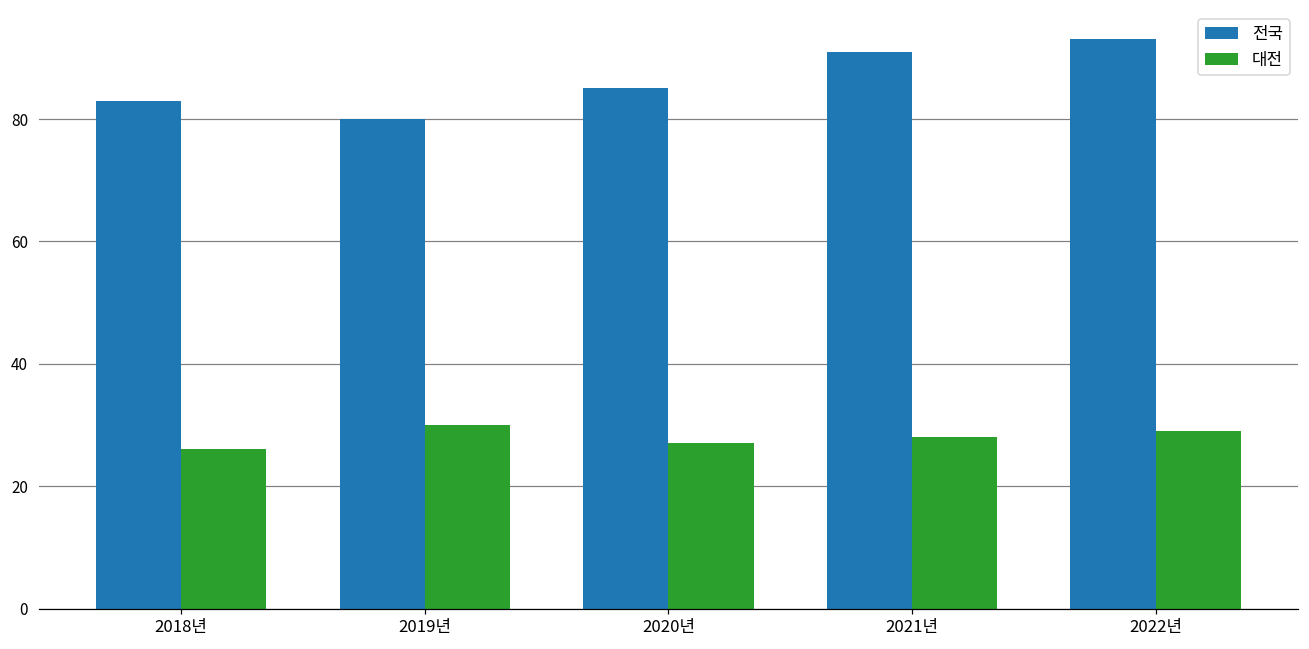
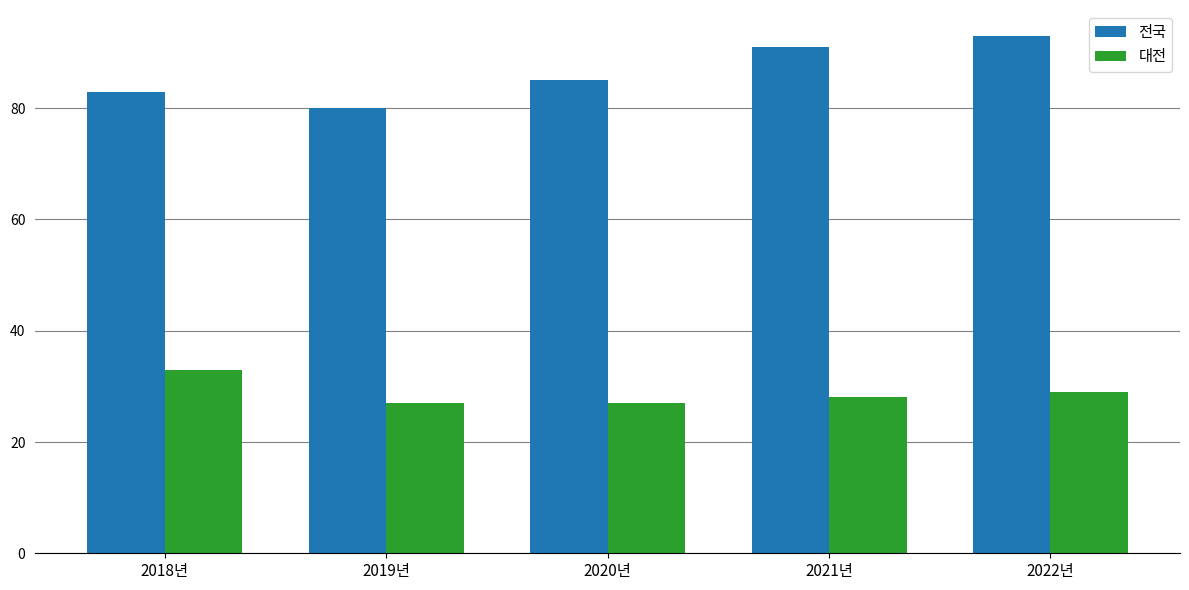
  {
    "전국": {
      "2018년": 83,
      "2019년": 80,
      "2020년": 85,
      "2021년": 91,
      "2022년": 93
    },
    "대전": {
-     "2018년": 26,
-     "2019년": 30,
+     "2018년": 33,
+     "2019년": 27,
      "2020년": 27,
      "2021년": 28,
      "2022년": 29
    }
  }
